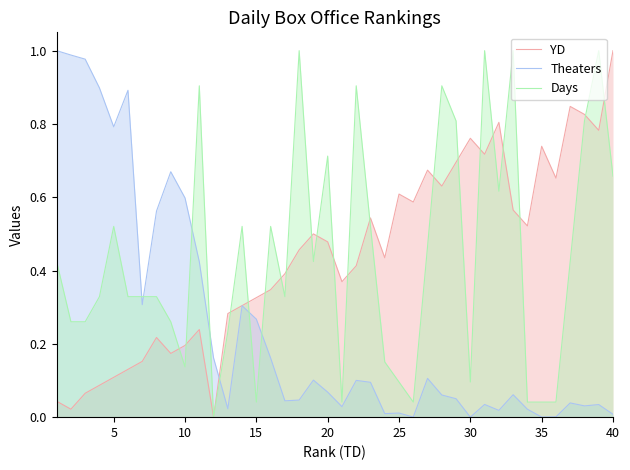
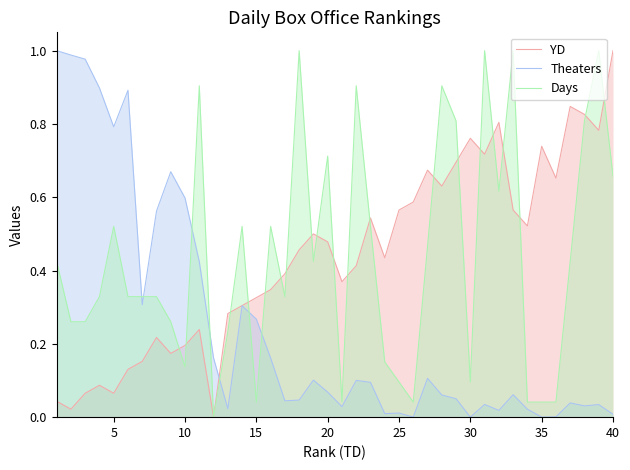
  {
    "YD": {
-     "5": 0.11,
+     "5": 0.07,
      "10": 0.20,
      "15": 0.33,
      "20": 0.48,
-     "25": 0.61,
+     "25": 0.57,
      "30": 0.76,
      "35": 0.74,
      "40": 1.00
    },
    "Theaters": {
      "5": 0.79,
      "10": 0.60,
      "15": 0.27,
      "20": 0.07,
      "25": 0.01,
      "30": 0.00,
      "35": 0.00,
      "40": 0.01
    },
    "Days": {
      "5": 0.52,
      "10": 0.14,
      "15": 0.04,
      "20": 0.71,
      "25": 0.10,
      "30": 0.10,
      "35": 0.04,
      "40": 0.66
    }
  }
